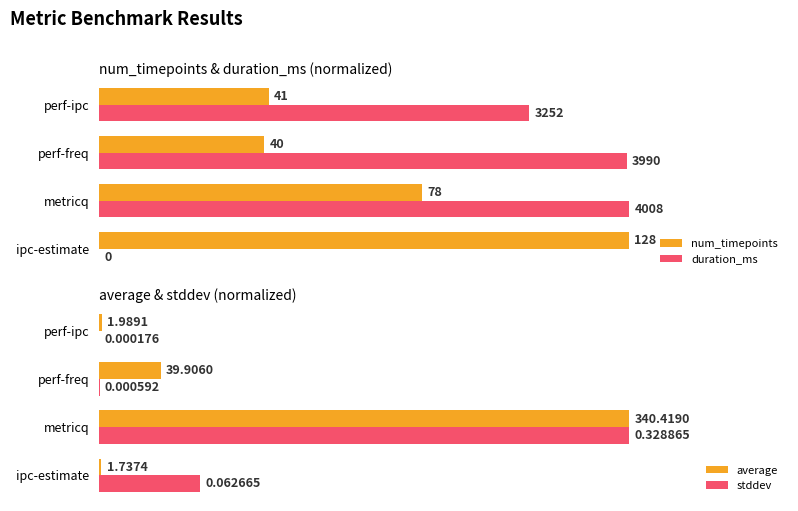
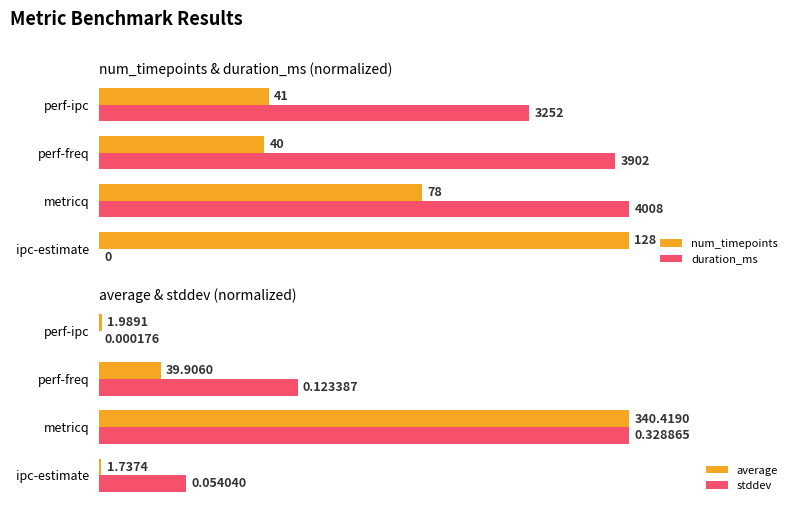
  {
    "num_timepoints & duration_ms (normalized)": {
      "duration_ms": {
-       "perf-freq": 3990,
+       "perf-freq": 3902,
        "ipc-estimate": 0
      }
    },
    "average & stddev (normalized)": {
      "stddev": {
-       "perf-freq": 0.000592,
-       "ipc-estimate": 0.062665
+       "perf-freq": 0.123387,
+       "ipc-estimate": 0.054040
      }
    }
  }
